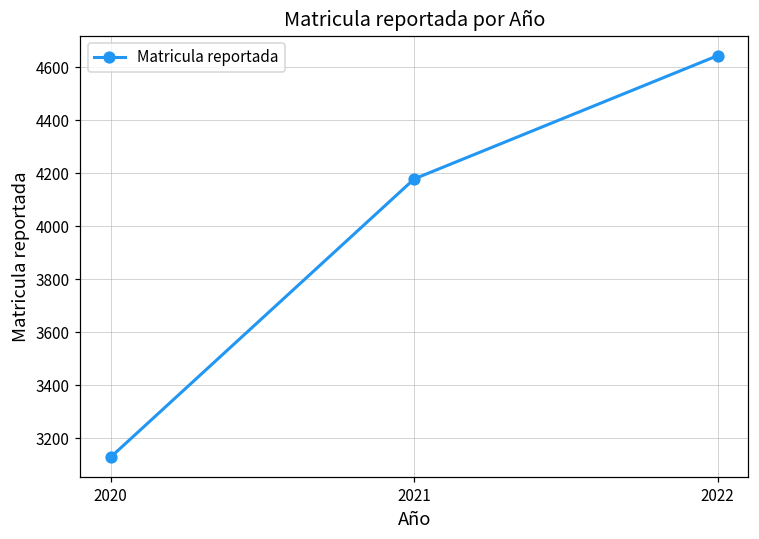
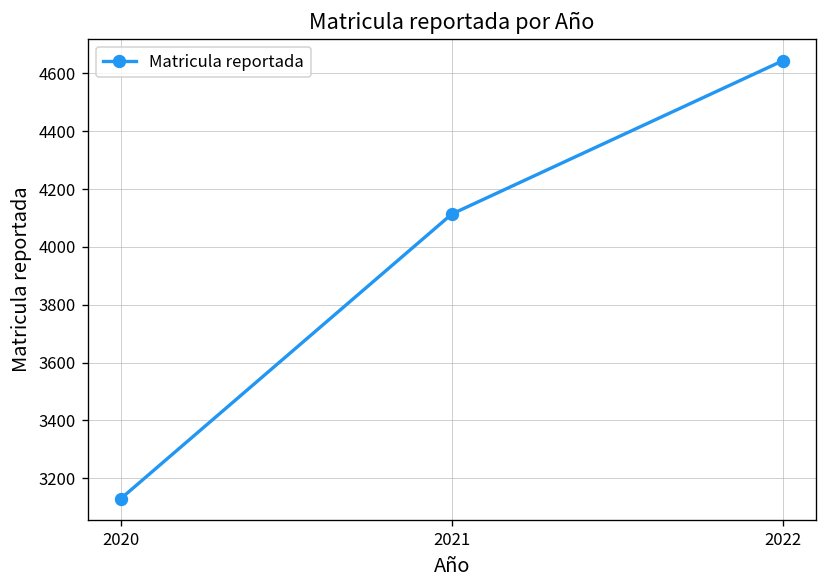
  {
    "2020": 3130,
-   "2021": 4180,
+   "2021": 4110,
    "2022": 4640
  }
